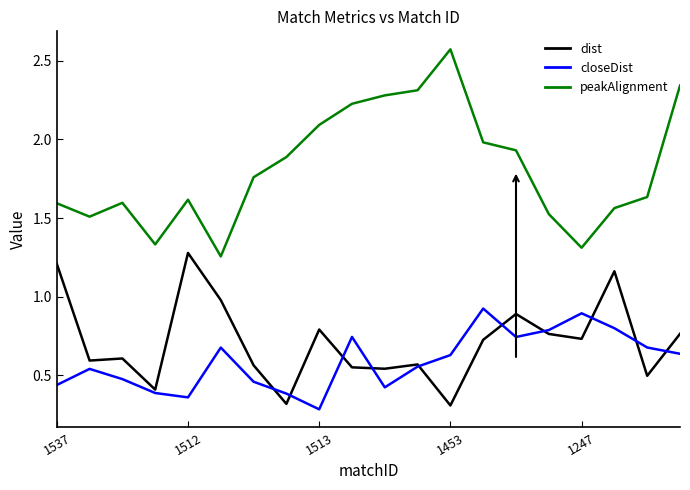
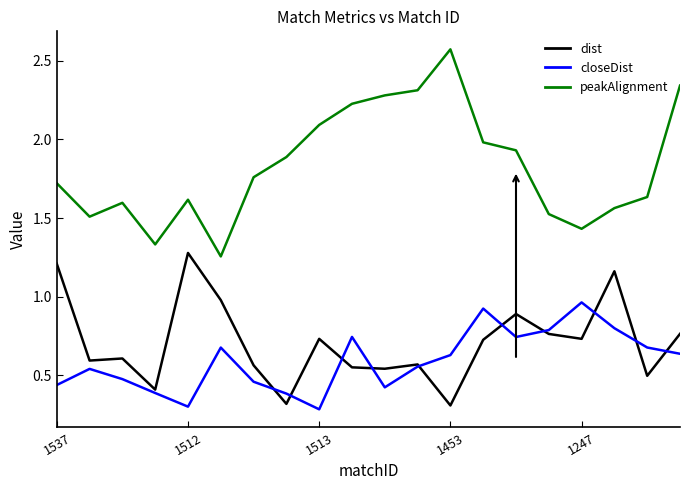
  {
    "dist": {
      "1537": 1.21,
      "1512": 1.28,
-     "1513": 0.79,
+     "1513": 0.73,
      "1453": 0.31,
      "1247": 0.73
    },
    "closeDist": {
      "1537": 0.44,
-     "1512": 0.36,
+     "1512": 0.30,
      "1513": 0.29,
      "1453": 0.63,
-     "1247": 0.90
+     "1247": 0.96
    },
    "peakAlignment": {
-     "1537": 1.59,
+     "1537": 1.72,
      "1512": 1.62,
      "1513": 2.09,
      "1453": 2.57,
-     "1247": 1.31
+     "1247": 1.43
    }
  }
